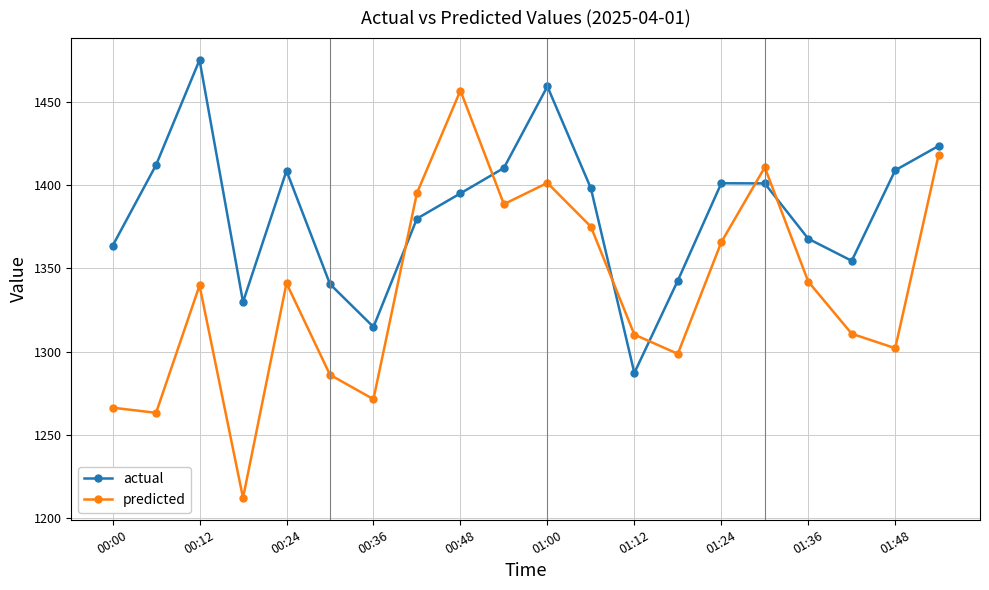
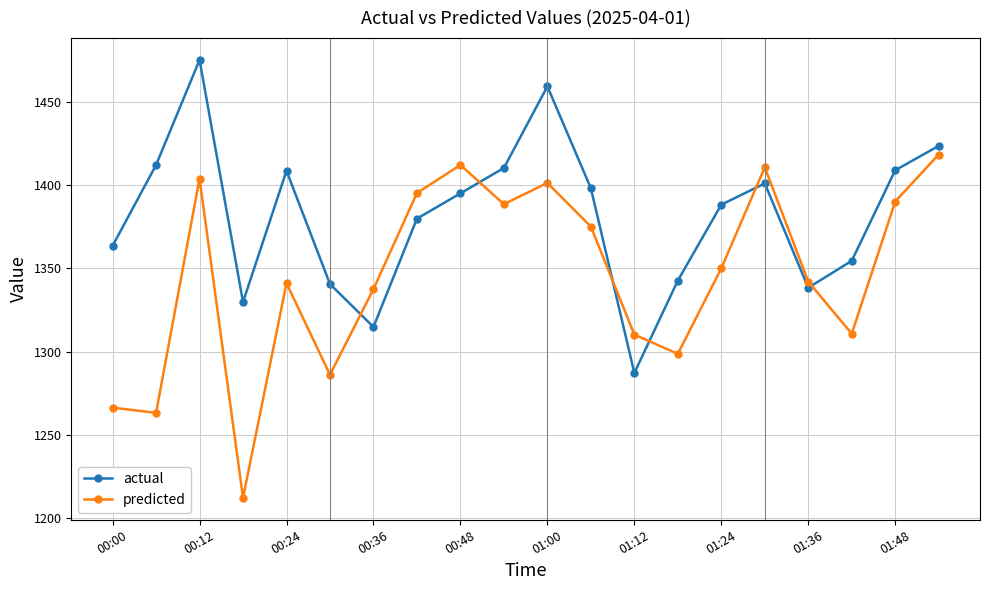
  {
    "actual": {
      "00:00": 1364,
      "00:12": 1476,
      "00:24": 1409,
      "00:36": 1315,
      "00:48": 1395,
      "01:00": 1460,
      "01:12": 1287,
-     "01:24": 1401,
-     "01:36": 1368,
+     "01:24": 1388,
+     "01:36": 1338,
      "01:48": 1409
    },
    "predicted": {
      "00:00": 1266,
-     "00:12": 1340,
+     "00:12": 1404,
      "00:24": 1341,
-     "00:36": 1271,
-     "00:48": 1457,
+     "00:36": 1338,
+     "00:48": 1412,
      "01:00": 1402,
      "01:12": 1310,
-     "01:24": 1366,
+     "01:24": 1350,
      "01:36": 1342,
-     "01:48": 1302
+     "01:48": 1390
    }
  }
